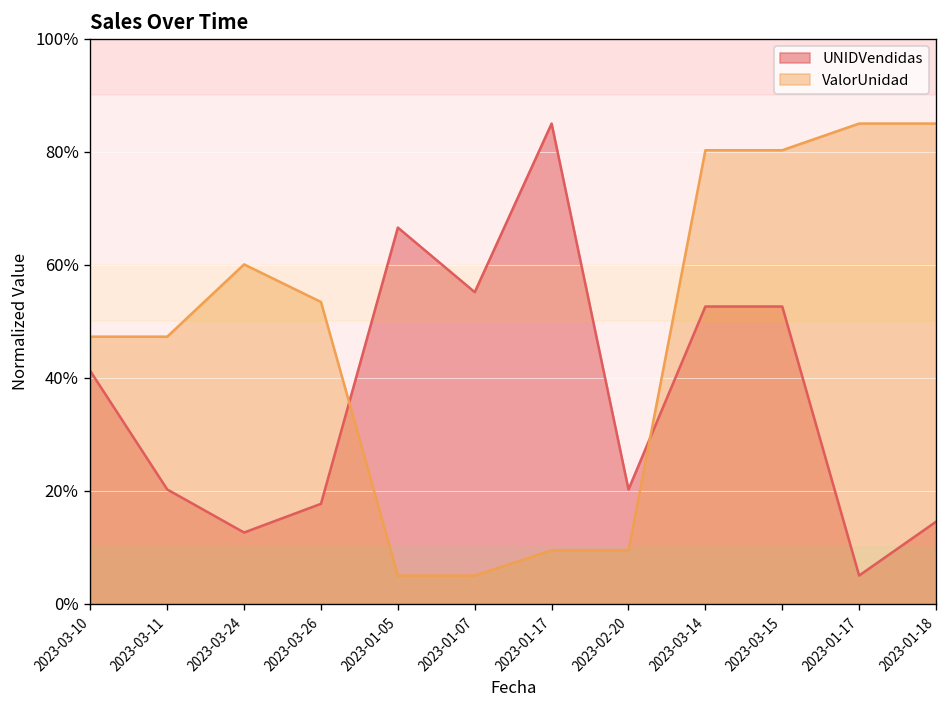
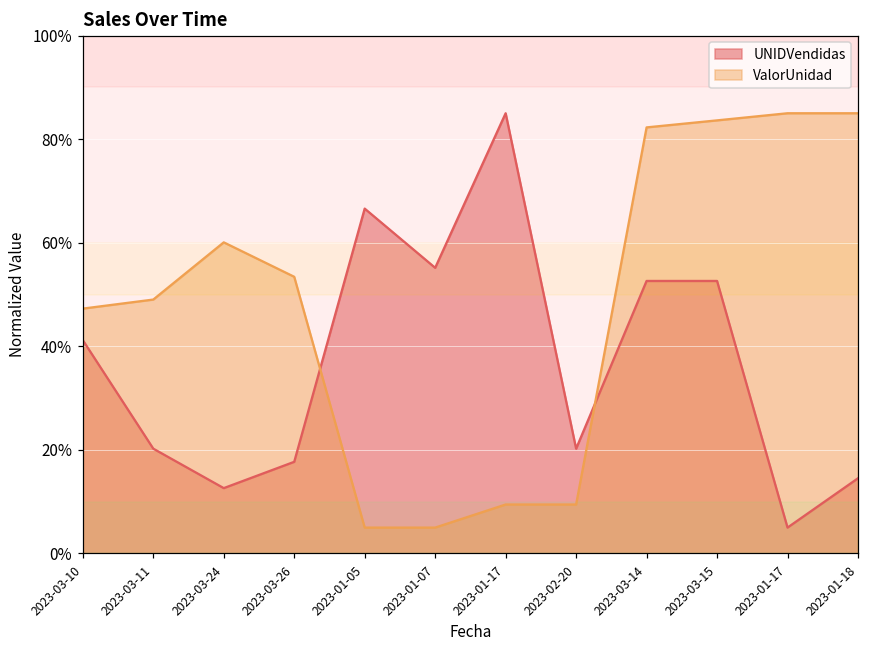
  {
    "UNIDVendidas": {
      "2023-03-10": "41%",
      "2023-03-11": "20%",
      "2023-03-24": "13%",
      "2023-03-26": "18%",
      "2023-01-05": "67%",
      "2023-01-07": "55%",
      "2023-02-20": "20%",
      "2023-03-14": "53%",
      "2023-03-15": "53%",
      "2023-01-18": "15%"
    },
    "ValorUnidad": {
      "2023-03-10": "47%",
-     "2023-03-11": "47%",
+     "2023-03-11": "49%",
      "2023-03-24": "60%",
      "2023-03-26": "53%",
      "2023-01-05": "5%",
      "2023-01-07": "5%",
      "2023-02-20": "9%",
-     "2023-03-14": "80%",
-     "2023-03-15": "80%",
+     "2023-03-14": "82%",
+     "2023-03-15": "84%",
      "2023-01-18": "85%"
    }
  }
